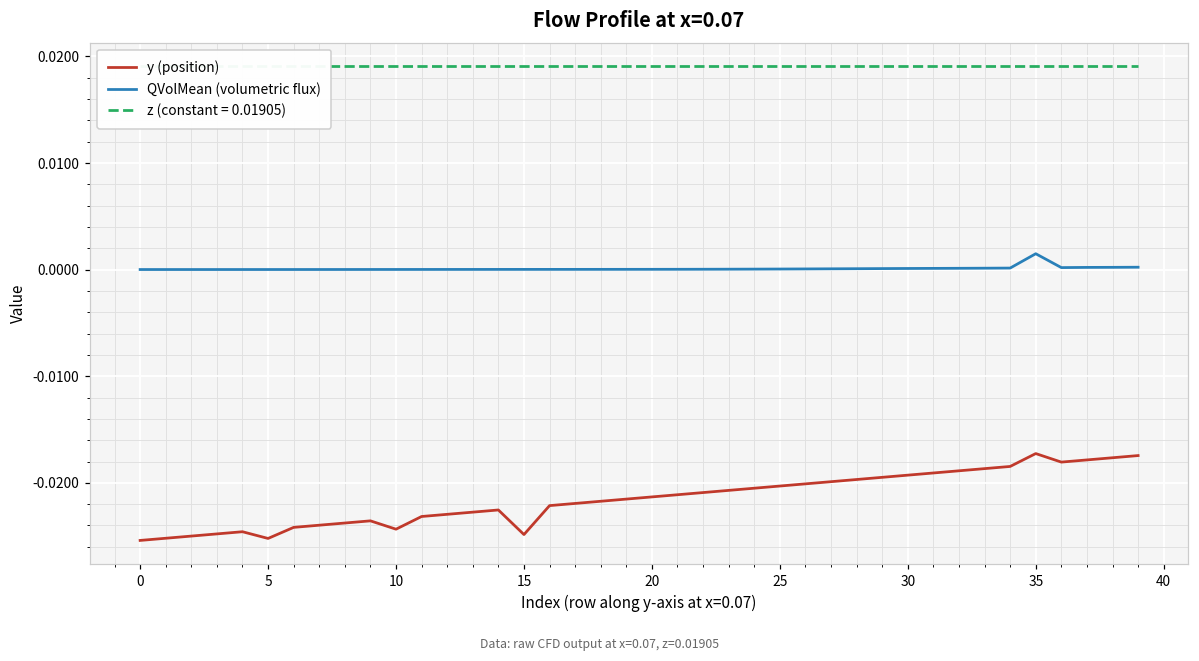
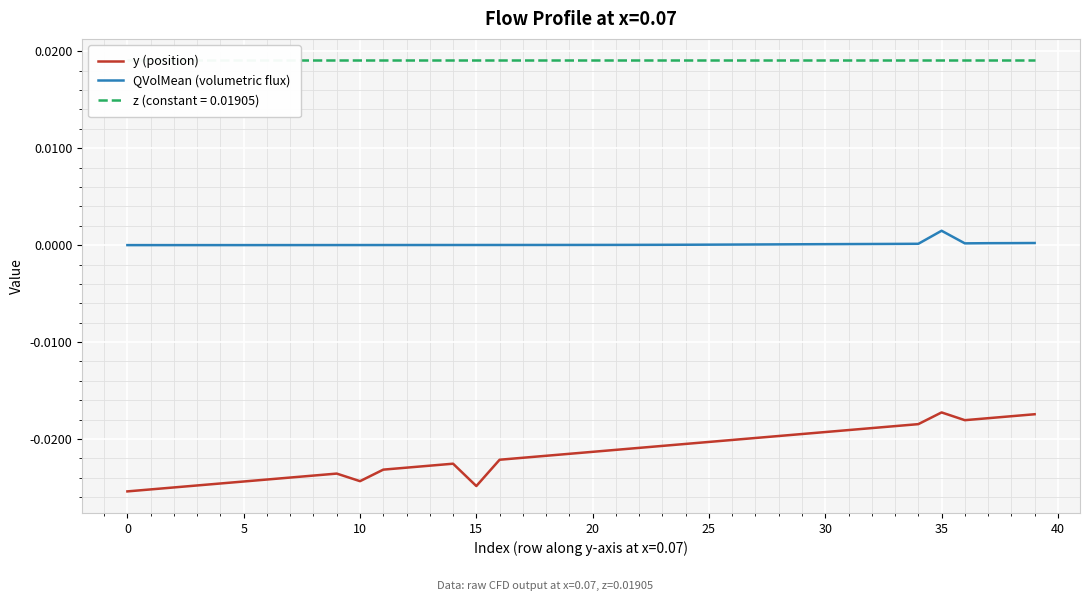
  {
    "y (position)": {
      "0": -0.025,
-     "5": -0.025,
+     "5": -0.024,
      "10": -0.024,
      "15": -0.025,
      "20": -0.021,
      "25": -0.020,
      "30": -0.019,
      "35": -0.017
    },
    "QVolMean (volumetric flux)": {
      "0": 0.000,
      "5": 0.000,
      "10": 0.000,
      "15": 0.000,
      "20": 0.000,
      "25": 0.000,
      "30": 0.000,
      "35": 0.001
    },
    "z (constant = 0.01905)": {
      "10": 0.019,
      "15": 0.019,
      "20": 0.019,
      "25": 0.019,
      "30": 0.019,
      "35": 0.019
    }
  }
